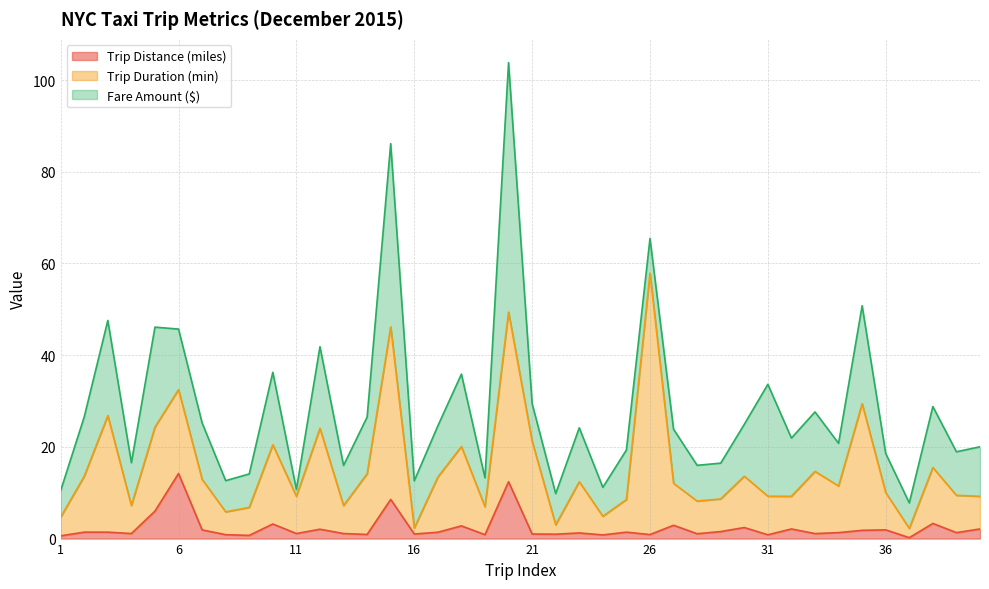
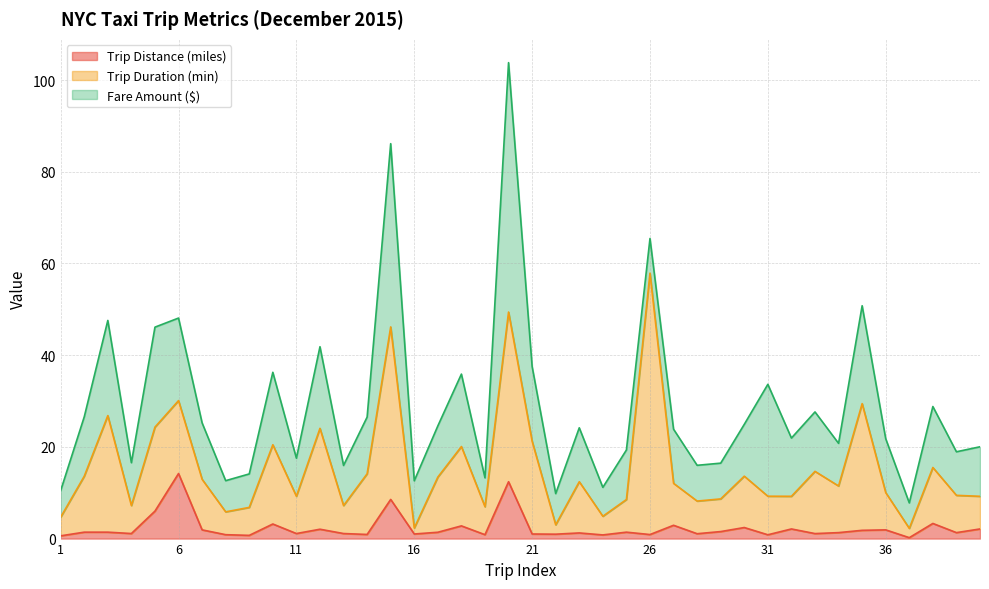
  {
    "Trip Distance (miles)": {
      "1": 1,
      "6": 14,
      "11": 1,
      "16": 1,
      "21": 1,
      "26": 1,
      "31": 1,
      "36": 2
    },
    "Trip Duration (min)": {
      "1": 4,
-     "6": 18,
+     "6": 16,
      "11": 8,
      "16": 1,
      "21": 20,
      "26": 57,
      "31": 8,
      "36": 8
    },
    "Fare Amount ($)": {
      "1": 6,
-     "6": 13,
-     "11": 2,
+     "6": 18,
+     "11": 8,
      "16": 10,
-     "21": 8,
+     "21": 16,
      "26": 8,
      "31": 24,
-     "36": 9
+     "36": 12
    }
  }
